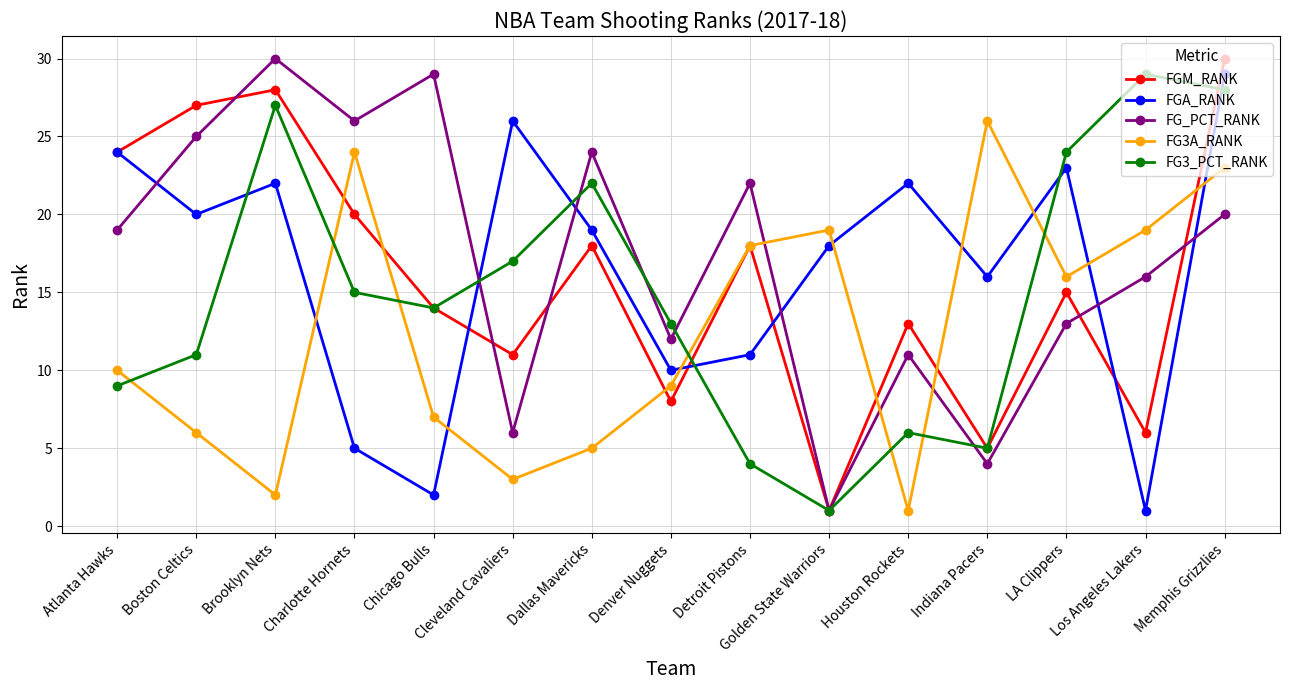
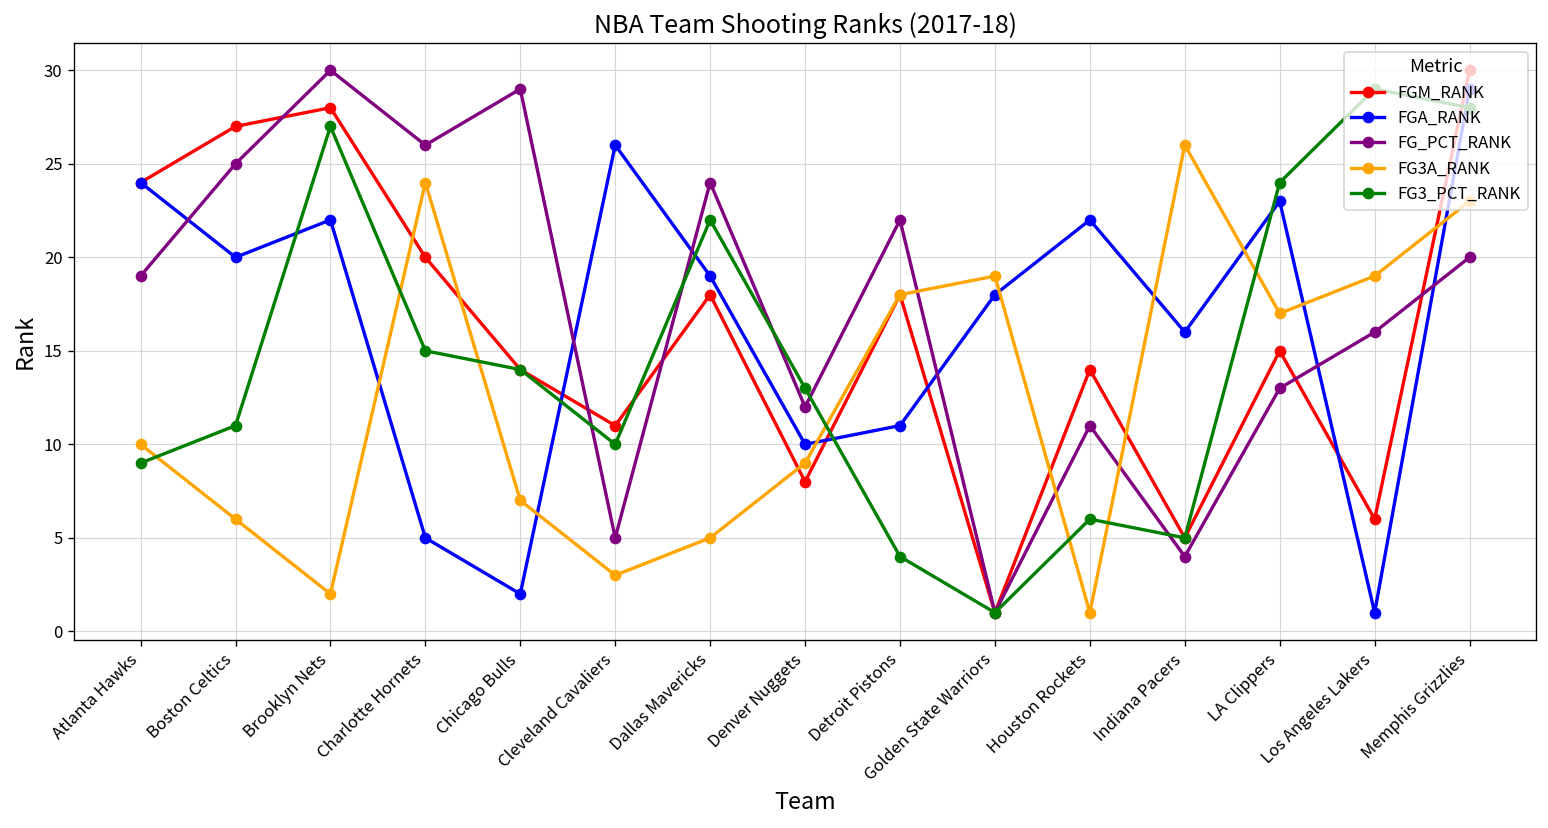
  {
    "FGM_RANK": {
      "Boston Celtics": 27,
      "Brooklyn Nets": 28,
      "Charlotte Hornets": 20,
      "Cleveland Cavaliers": 11,
      "Dallas Mavericks": 18,
      "Denver Nuggets": 8,
-     "Houston Rockets": 13,
+     "Houston Rockets": 14,
      "LA Clippers": 15,
      "Los Angeles Lakers": 6
    },
    "FGA_RANK": {
      "Boston Celtics": 20,
      "Brooklyn Nets": 22,
      "Charlotte Hornets": 5,
      "Chicago Bulls": 2,
      "Cleveland Cavaliers": 26,
      "Dallas Mavericks": 19,
      "Denver Nuggets": 10,
      "Detroit Pistons": 11,
      "Golden State Warriors": 18,
      "Houston Rockets": 22,
      "Indiana Pacers": 16,
      "LA Clippers": 23,
      "Los Angeles Lakers": 1
    },
    "FG_PCT_RANK": {
      "Atlanta Hawks": 19,
      "Boston Celtics": 25,
      "Brooklyn Nets": 30,
      "Charlotte Hornets": 26,
      "Chicago Bulls": 29,
-     "Cleveland Cavaliers": 6,
+     "Cleveland Cavaliers": 5,
      "Dallas Mavericks": 24,
      "Denver Nuggets": 12,
      "Detroit Pistons": 22,
      "Houston Rockets": 11,
      "Indiana Pacers": 4,
      "LA Clippers": 13,
      "Los Angeles Lakers": 16,
      "Memphis Grizzlies": 20
    },
    "FG3A_RANK": {
      "Atlanta Hawks": 10,
      "Boston Celtics": 6,
      "Brooklyn Nets": 2,
      "Charlotte Hornets": 24,
      "Chicago Bulls": 7,
      "Cleveland Cavaliers": 3,
      "Dallas Mavericks": 5,
      "Denver Nuggets": 9,
      "Golden State Warriors": 19,
      "Houston Rockets": 1,
      "Indiana Pacers": 26,
-     "LA Clippers": 16,
+     "LA Clippers": 17,
      "Los Angeles Lakers": 19
    },
    "FG3_PCT_RANK": {
      "Atlanta Hawks": 9,
      "Boston Celtics": 11,
      "Brooklyn Nets": 27,
      "Charlotte Hornets": 15,
-     "Cleveland Cavaliers": 17,
+     "Cleveland Cavaliers": 10,
      "Dallas Mavericks": 22,
      "Denver Nuggets": 13,
      "Detroit Pistons": 4,
      "Houston Rockets": 6,
      "LA Clippers": 24
    }
  }
